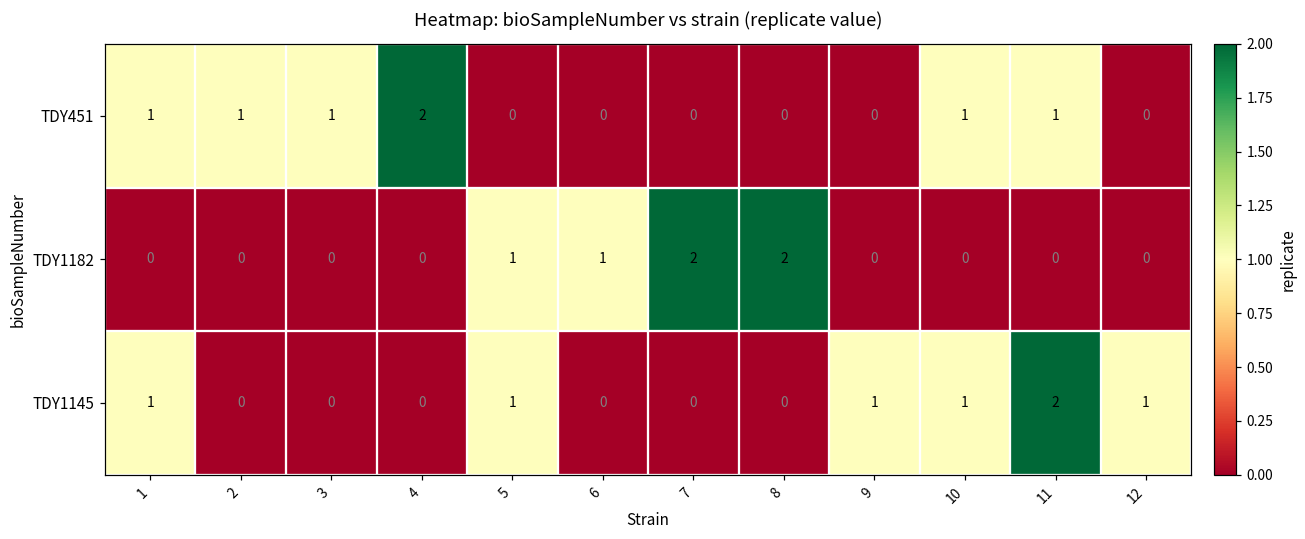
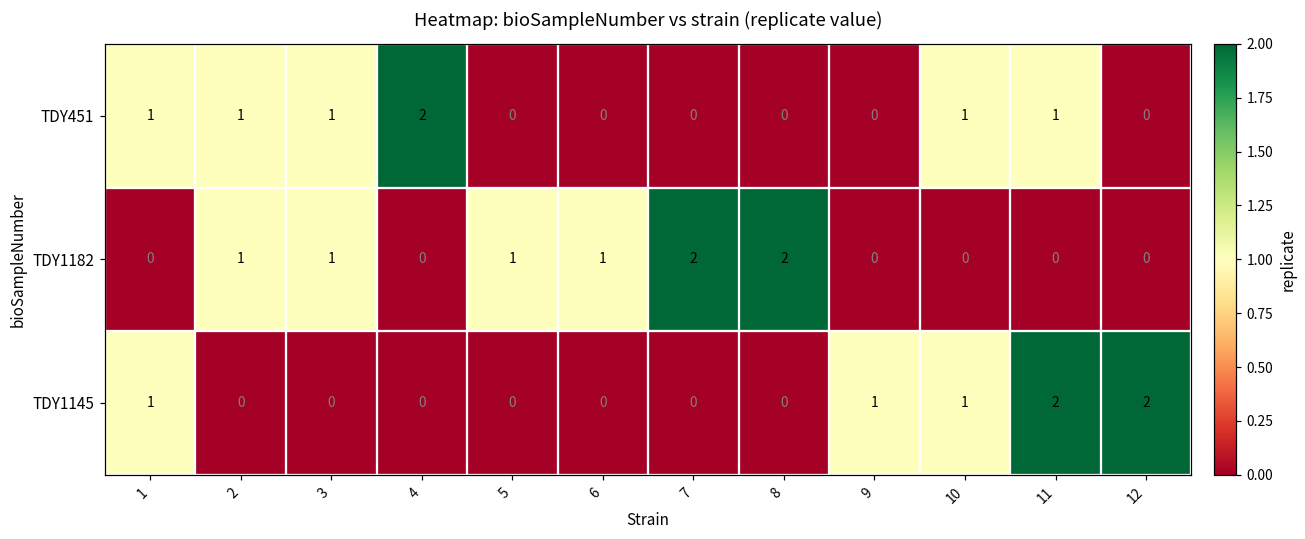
  {
    "TDY451": {
      "1": 1,
      "2": 1,
      "3": 1,
      "4": 2,
      "5": 0,
      "6": 0,
      "7": 0,
      "8": 0,
      "9": 0,
      "10": 1,
      "11": 1,
      "12": 0
    },
    "TDY1182": {
      "1": 0,
-     "2": 0,
-     "3": 0,
+     "2": 1,
+     "3": 1,
      "4": 0,
      "5": 1,
      "6": 1,
      "7": 2,
      "8": 2,
      "9": 0,
      "10": 0,
      "11": 0,
      "12": 0
    },
    "TDY1145": {
      "1": 1,
      "2": 0,
      "3": 0,
      "4": 0,
-     "5": 1,
+     "5": 0,
      "6": 0,
      "7": 0,
      "8": 0,
      "9": 1,
      "10": 1,
      "11": 2,
-     "12": 1
+     "12": 2
    }
  }
